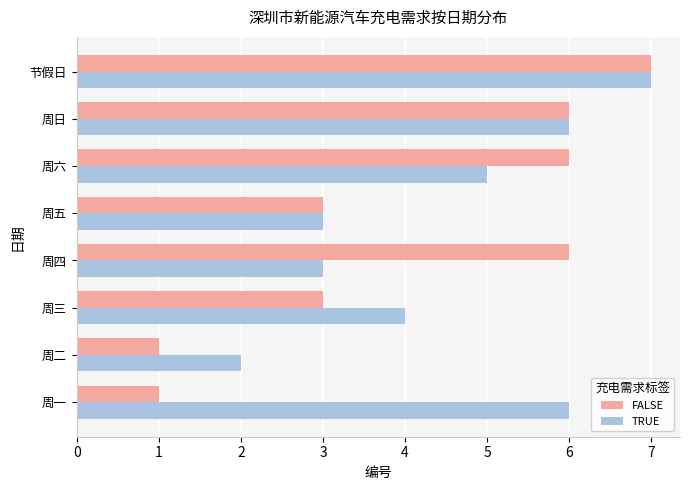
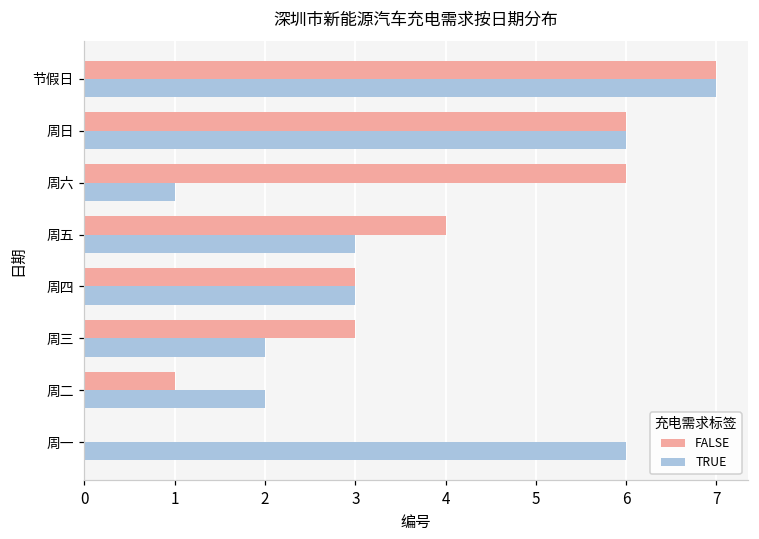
  {
    "FALSE": {
      "节假日": 7,
      "周日": 6,
      "周六": 6,
-     "周五": 3,
-     "周四": 6,
+     "周五": 4,
+     "周四": 3,
      "周三": 3,
      "周二": 1,
-     "周一": 1
+     "周一": 0
    },
    "TRUE": {
      "节假日": 7,
      "周日": 6,
-     "周六": 5,
+     "周六": 1,
      "周五": 3,
      "周四": 3,
-     "周三": 4,
+     "周三": 2,
      "周二": 2,
      "周一": 6
    }
  }
